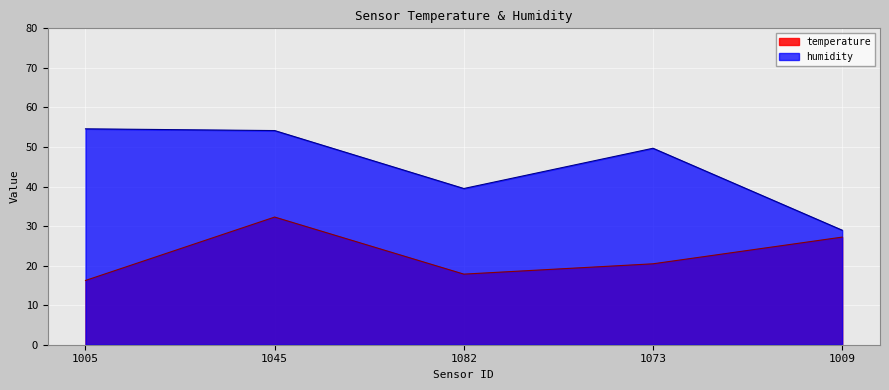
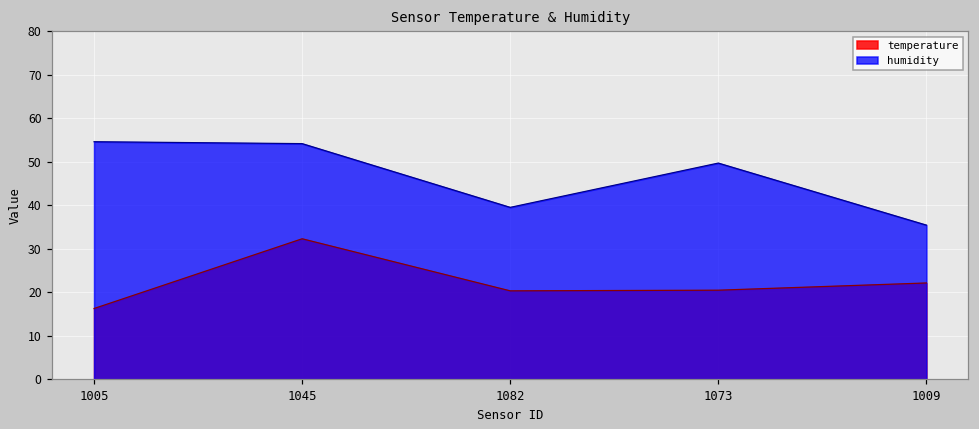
  {
    "temperature": {
      "1005": 16,
      "1045": 32,
-     "1082": 18,
+     "1082": 20,
      "1073": 20,
-     "1009": 27
+     "1009": 22
    },
    "humidity": {
      "1005": 55,
      "1045": 54,
      "1082": 40,
      "1073": 50,
-     "1009": 29
+     "1009": 35
    }
  }
